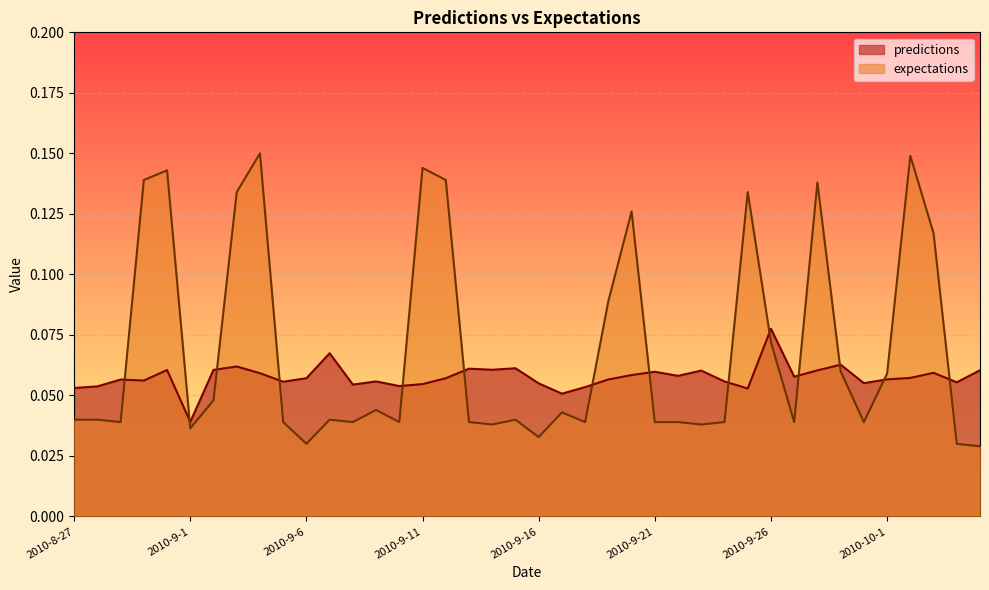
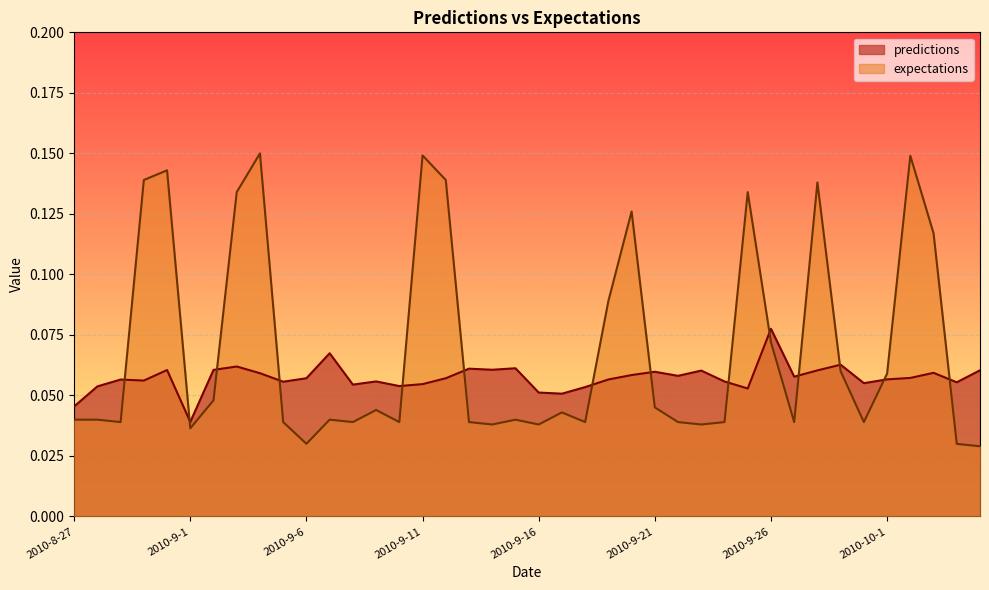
  {
    "predictions": {
-     "2010-8-27": 0.053,
+     "2010-8-27": 0.045,
      "2010-9-1": 0.039,
      "2010-9-6": 0.057,
      "2010-9-11": 0.055,
-     "2010-9-16": 0.055,
+     "2010-9-16": 0.051,
      "2010-9-21": 0.060,
      "2010-9-26": 0.078,
      "2010-10-1": 0.057
    },
    "expectations": {
      "2010-8-27": 0.040,
      "2010-9-1": 0.036,
      "2010-9-6": 0.030,
-     "2010-9-11": 0.144,
-     "2010-9-16": 0.033,
-     "2010-9-21": 0.039,
+     "2010-9-11": 0.149,
+     "2010-9-16": 0.038,
+     "2010-9-21": 0.045,
      "2010-9-26": 0.072,
      "2010-10-1": 0.059
    }
  }
